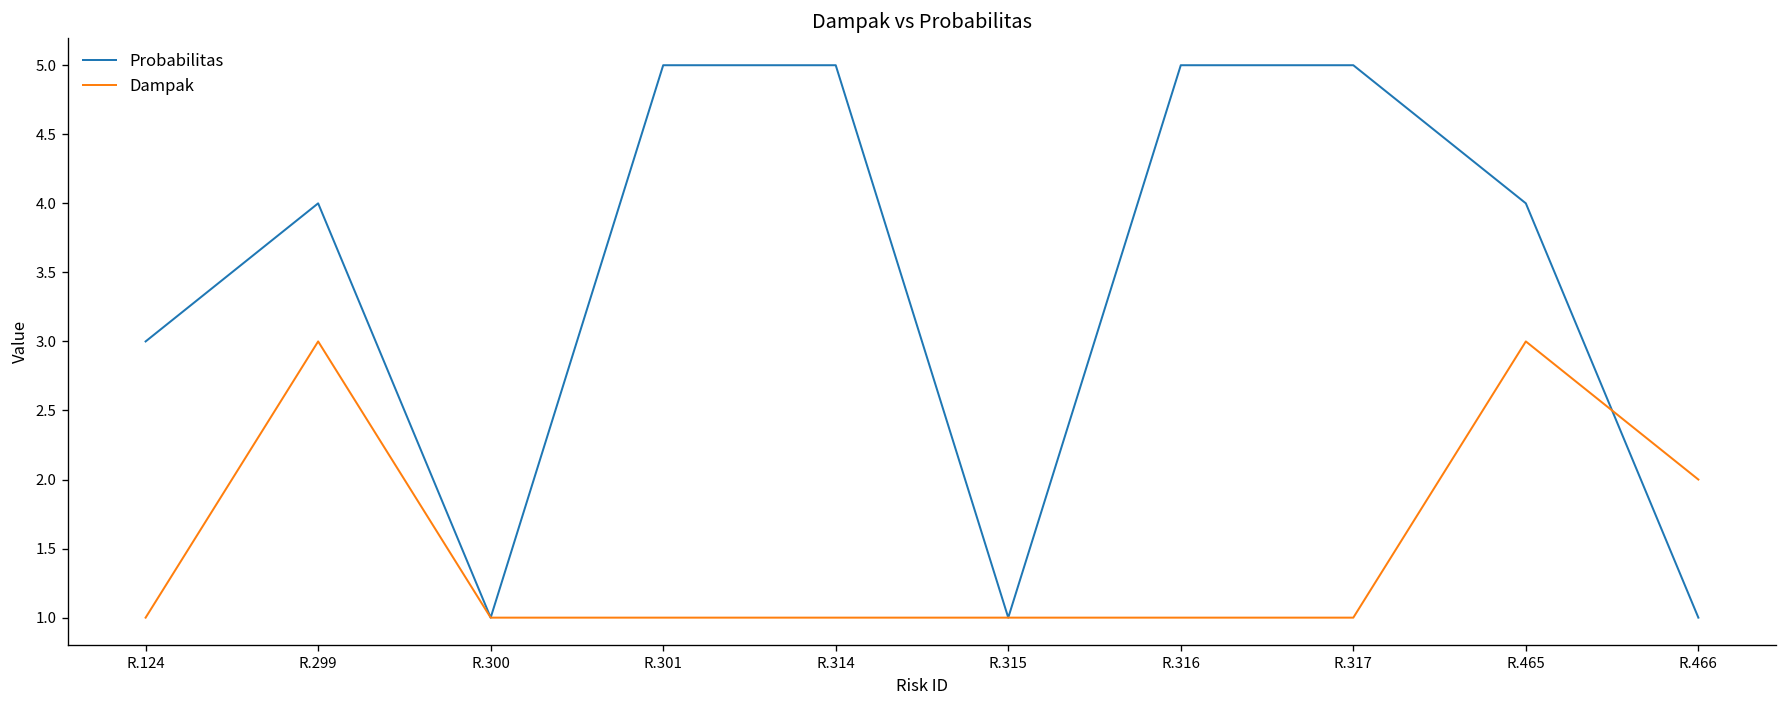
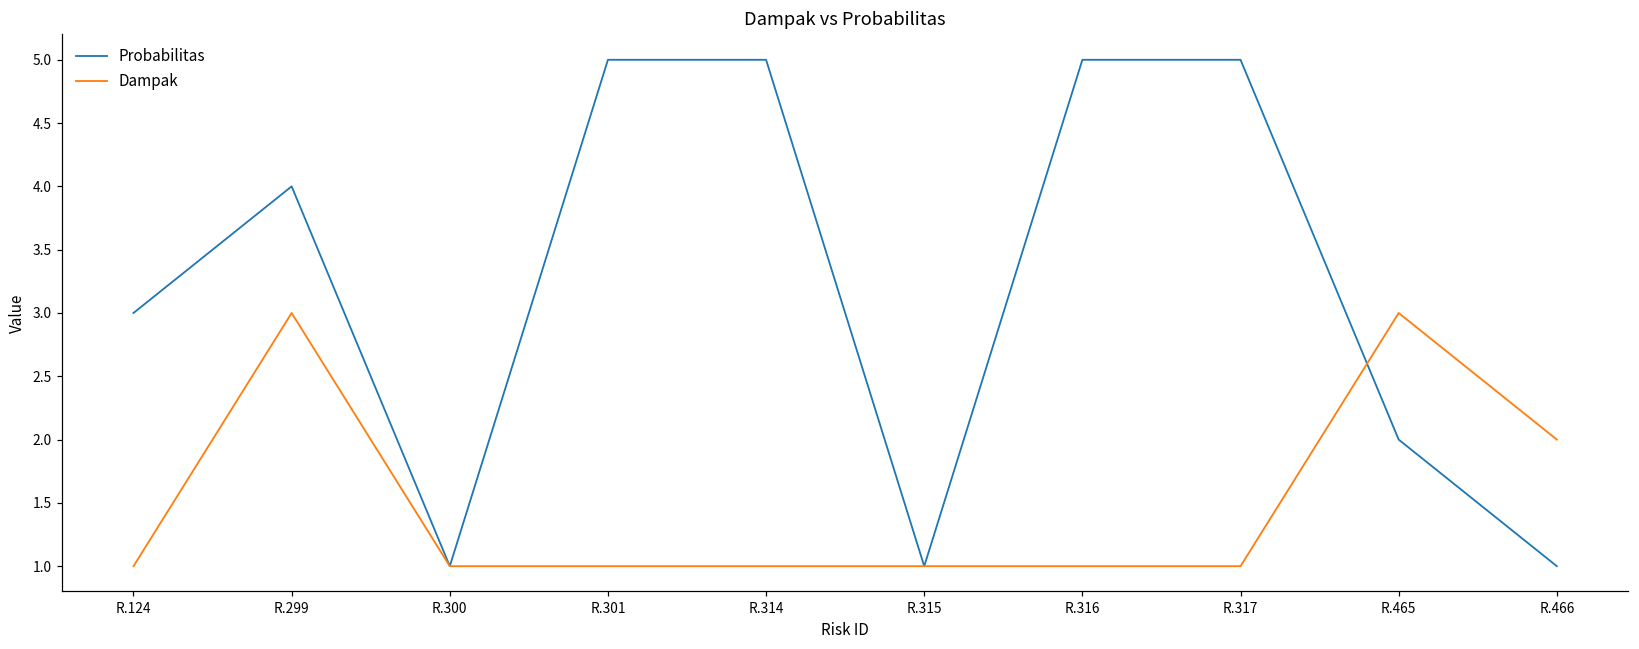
  {
    "Probabilitas": {
      "R.124": 3,
      "R.299": 4,
      "R.301": 5,
      "R.314": 5,
      "R.316": 5,
      "R.317": 5,
-     "R.465": 4,
+     "R.465": 2,
      "R.466": 1
    },
    "Dampak": {
      "R.124": 1,
      "R.299": 3,
      "R.301": 1,
      "R.314": 1,
      "R.316": 1,
      "R.317": 1,
      "R.465": 3,
      "R.466": 2
    }
  }
